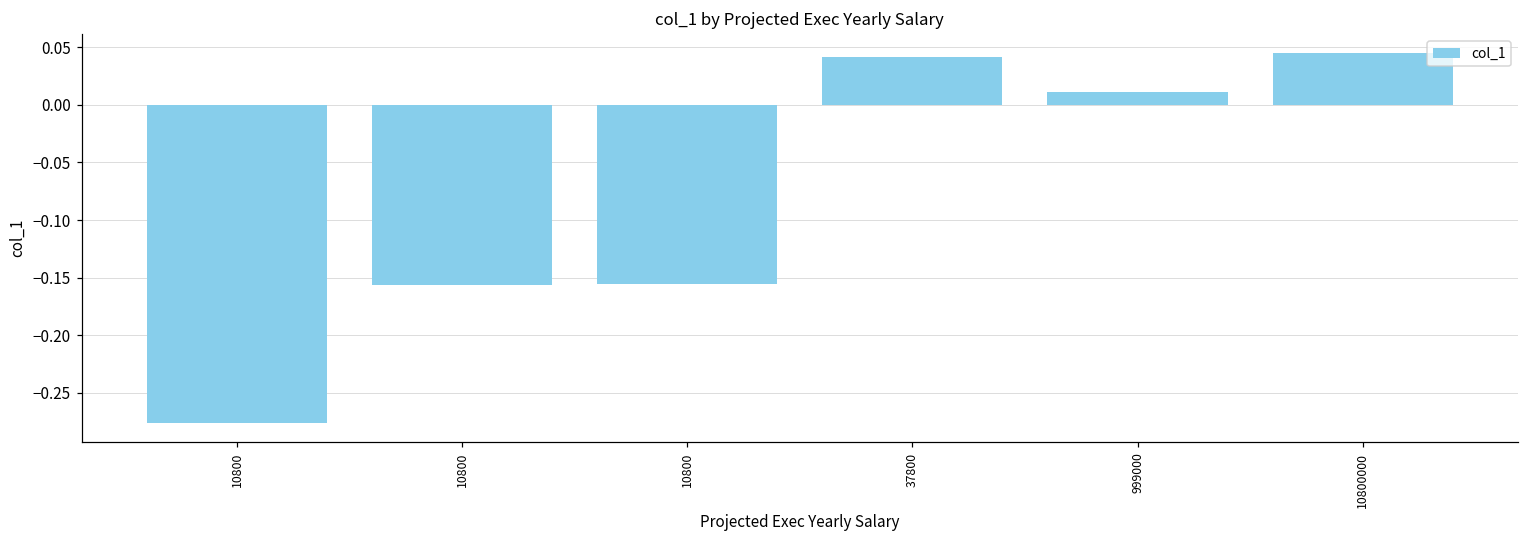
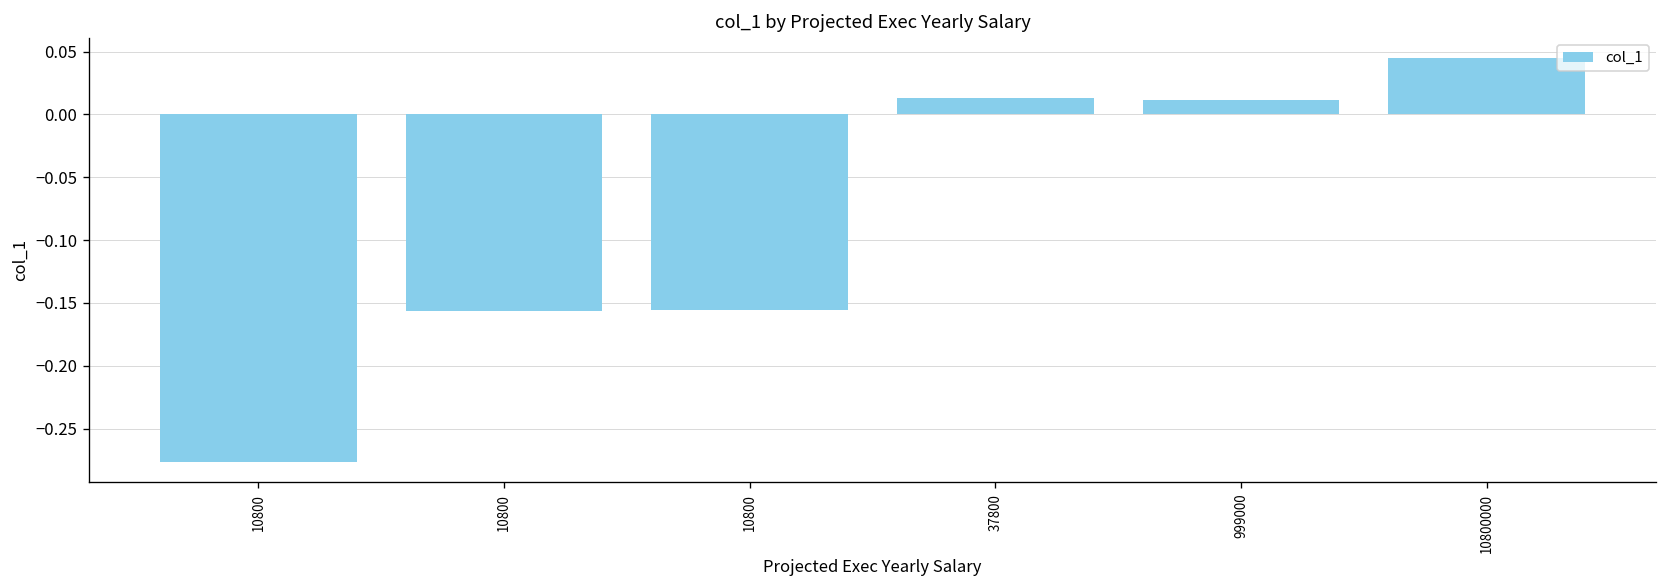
  {
-   "37800": 0.041,
+   "37800": 0.013,
    "999000": 0.011,
    "10800000": 0.045
  }
